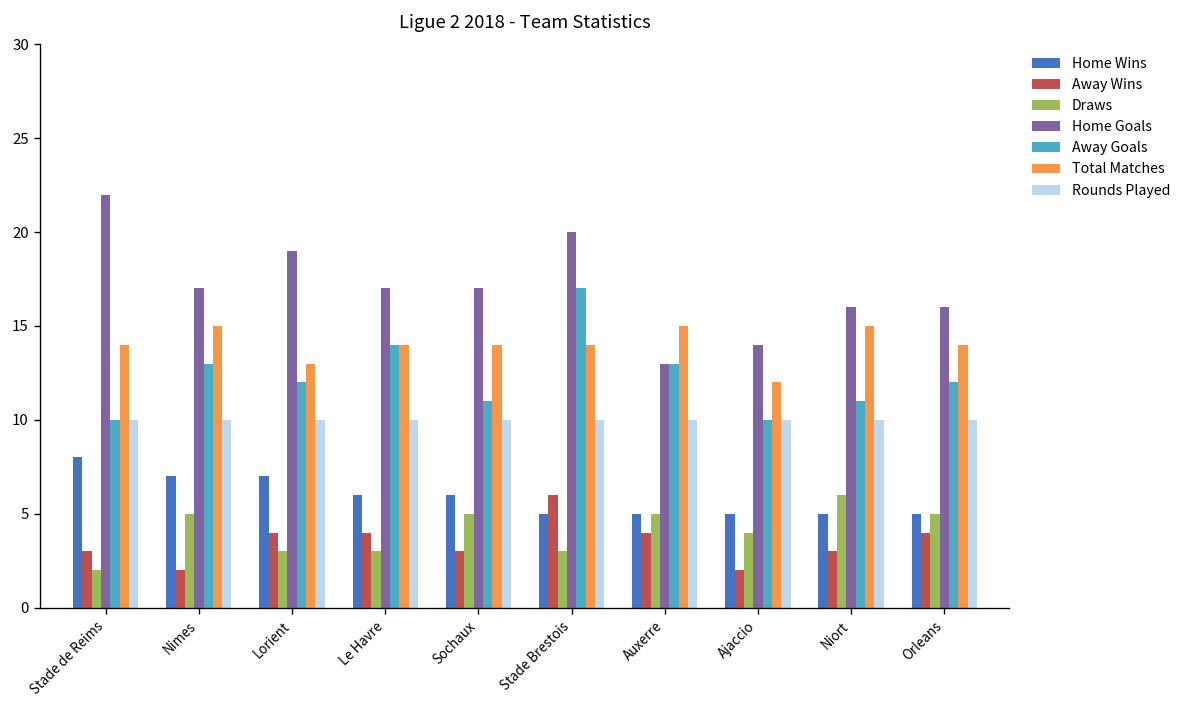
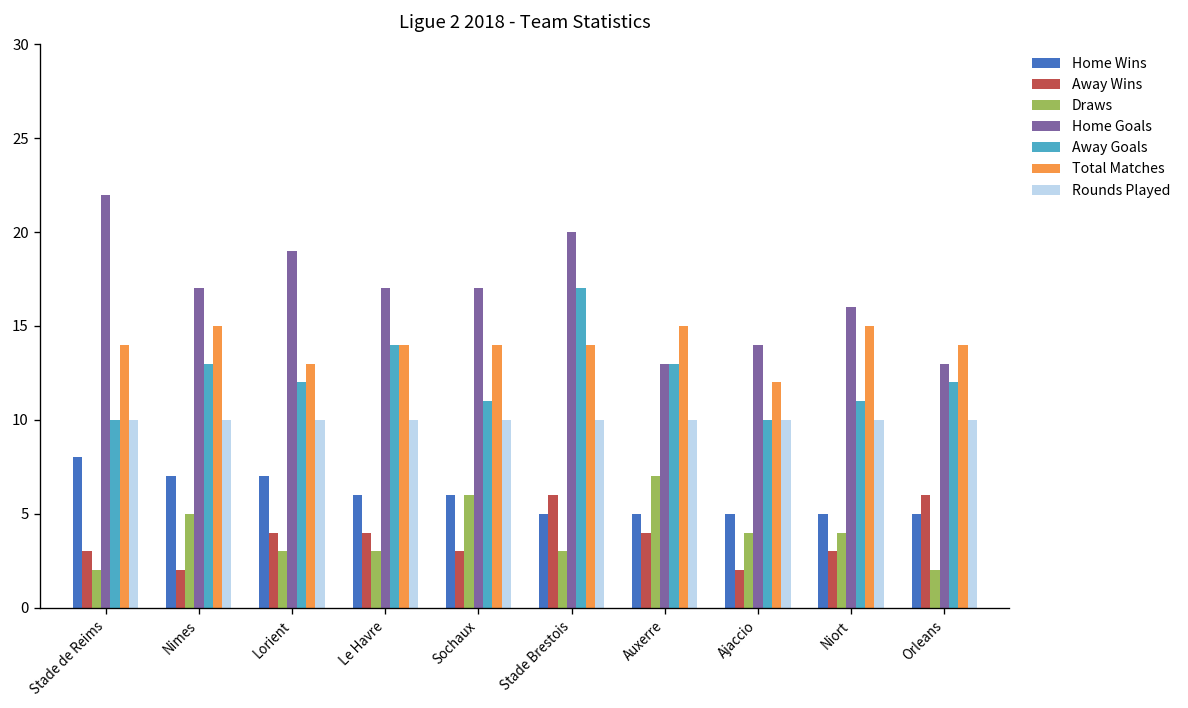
  {
    "Away Wins": {
      "Stade de Reims": 3,
      "Nimes": 2,
      "Lorient": 4,
      "Le Havre": 4,
      "Sochaux": 3,
      "Stade Brestois": 6,
      "Auxerre": 4,
      "Ajaccio": 2,
      "Niort": 3,
-     "Orleans": 4
+     "Orleans": 6
    },
    "Draws": {
      "Stade de Reims": 2,
      "Nimes": 5,
      "Lorient": 3,
      "Le Havre": 3,
-     "Sochaux": 5,
+     "Sochaux": 6,
      "Stade Brestois": 3,
-     "Auxerre": 5,
+     "Auxerre": 7,
      "Ajaccio": 4,
-     "Niort": 6,
-     "Orleans": 5
+     "Niort": 4,
+     "Orleans": 2
    },
    "Home Goals": {
      "Stade de Reims": 22,
      "Nimes": 17,
      "Lorient": 19,
      "Le Havre": 17,
      "Sochaux": 17,
      "Stade Brestois": 20,
      "Auxerre": 13,
      "Ajaccio": 14,
      "Niort": 16,
-     "Orleans": 16
+     "Orleans": 13
    },
    "Total Matches": {
      "Stade de Reims": 14,
      "Nimes": 15,
      "Lorient": 13,
      "Le Havre": 14,
      "Sochaux": 14,
      "Stade Brestois": 14,
      "Auxerre": 15,
      "Ajaccio": 12,
      "Niort": 15,
      "Orleans": 14
    },
    "Rounds Played": {
      "Stade de Reims": 10,
      "Nimes": 10,
      "Lorient": 10,
      "Le Havre": 10,
      "Sochaux": 10,
      "Stade Brestois": 10,
      "Auxerre": 10,
      "Ajaccio": 10,
      "Niort": 10,
      "Orleans": 10
    }
  }
